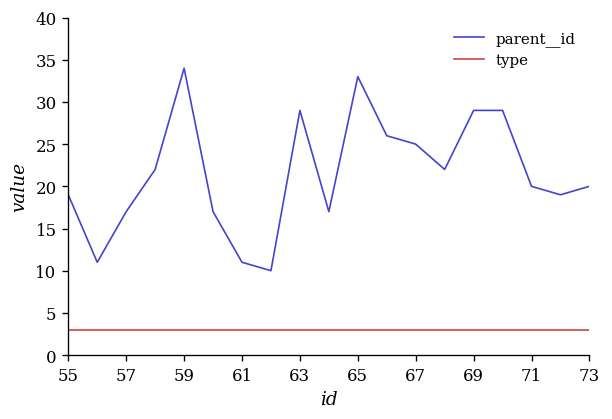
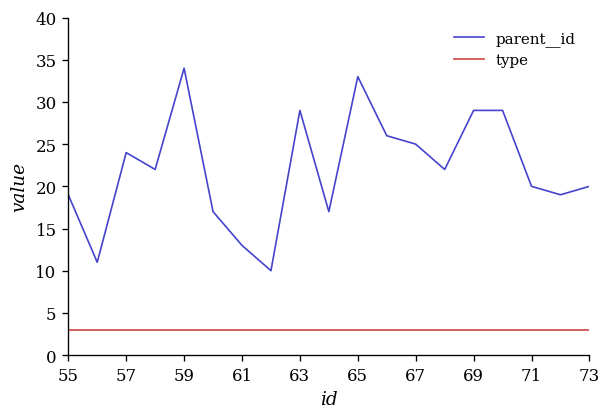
  {
    "parent__id": {
      "55": 19,
-     "57": 17,
+     "57": 24,
      "59": 34,
-     "61": 11,
+     "61": 13,
      "63": 29,
      "65": 33,
      "67": 25,
      "69": 29,
      "71": 20,
      "73": 20
    },
    "type": {
      "55": 3,
      "57": 3,
      "59": 3,
      "61": 3,
      "63": 3,
      "65": 3,
      "67": 3,
      "69": 3,
      "71": 3,
      "73": 3
    }
  }
